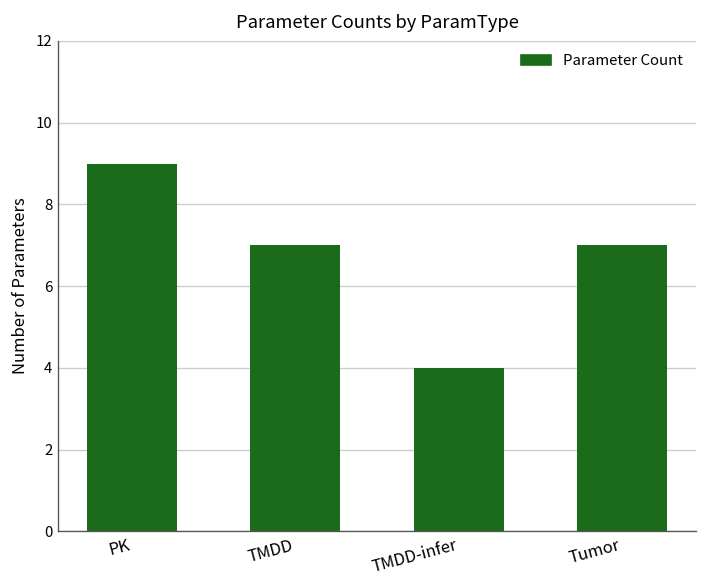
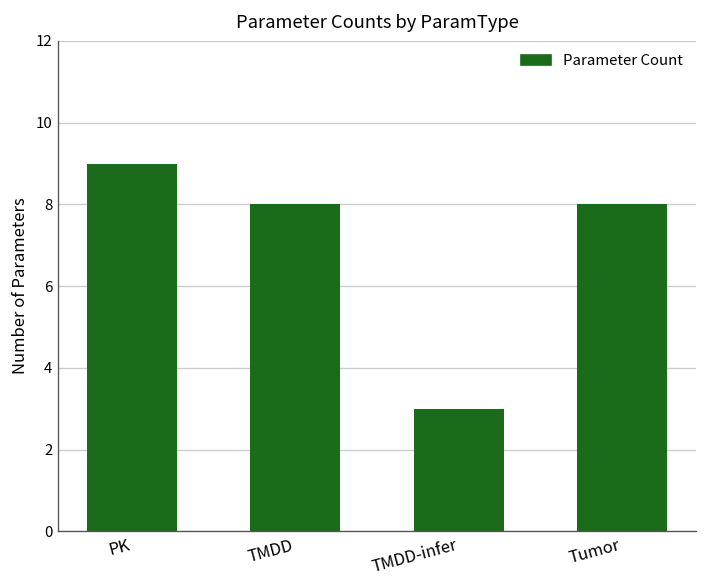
  {
    "PK": 9,
-   "TMDD": 7,
-   "TMDD-infer": 4,
-   "Tumor": 7
+   "TMDD": 8,
+   "TMDD-infer": 3,
+   "Tumor": 8
  }
